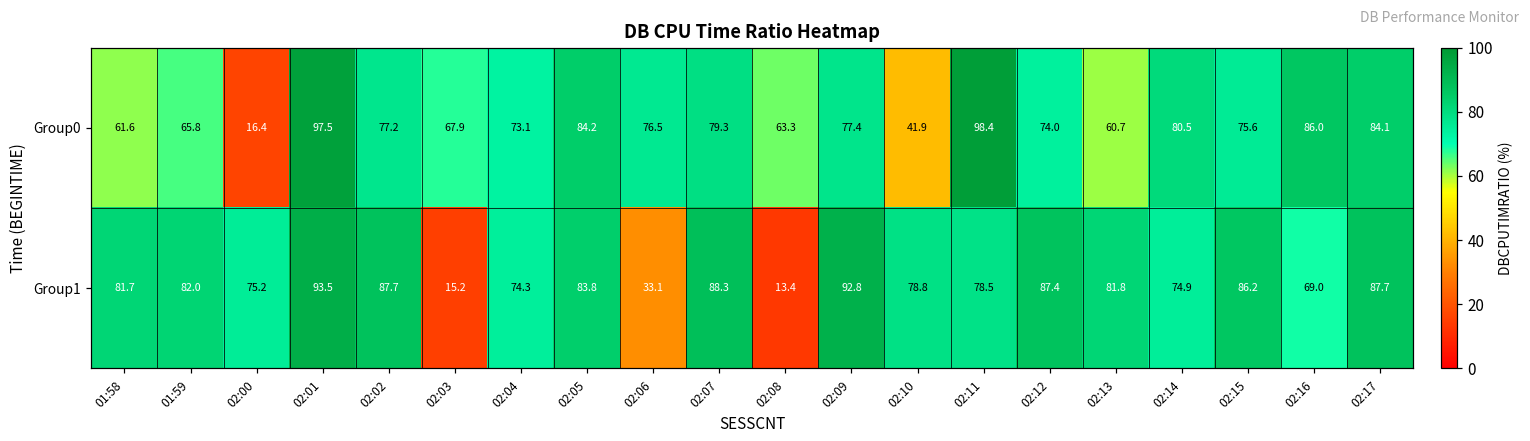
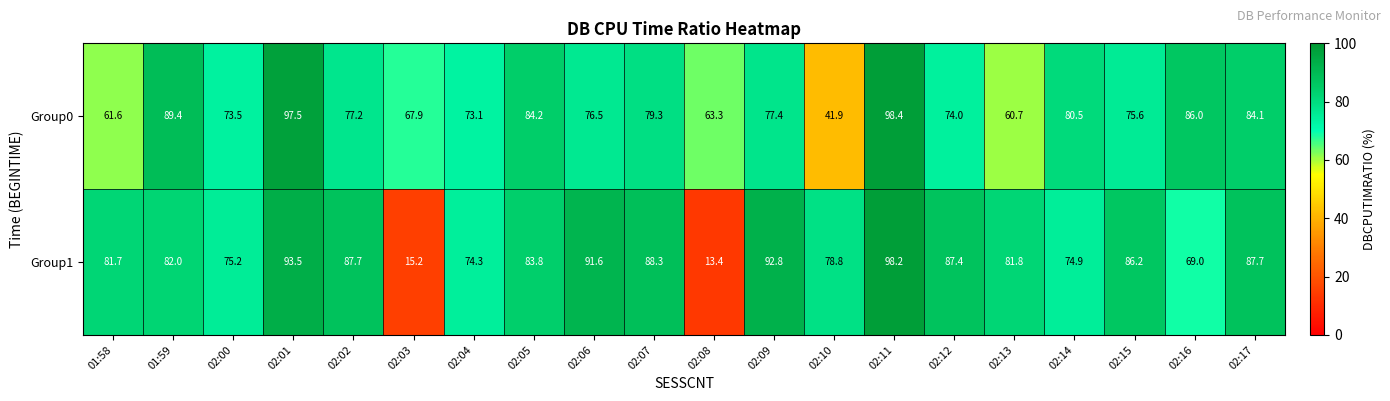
  {
    "Group0": {
      "01:58": 61.6,
-     "01:59": 65.8,
-     "02:00": 16.4,
+     "01:59": 89.4,
+     "02:00": 73.5,
      "02:01": 97.5,
      "02:02": 77.2,
      "02:03": 67.9,
      "02:04": 73.1,
      "02:05": 84.2,
      "02:06": 76.5,
      "02:07": 79.3,
      "02:08": 63.3,
      "02:09": 77.4,
      "02:10": 41.9,
      "02:11": 98.4,
      "02:12": 74.0,
      "02:13": 60.7,
      "02:14": 80.5,
      "02:15": 75.6,
      "02:16": 86.0,
      "02:17": 84.1
    },
    "Group1": {
      "01:58": 81.7,
      "01:59": 82.0,
      "02:00": 75.2,
      "02:01": 93.5,
      "02:02": 87.7,
      "02:03": 15.2,
      "02:04": 74.3,
      "02:05": 83.8,
-     "02:06": 33.1,
+     "02:06": 91.6,
      "02:07": 88.3,
      "02:08": 13.4,
      "02:09": 92.8,
      "02:10": 78.8,
-     "02:11": 78.5,
+     "02:11": 98.2,
      "02:12": 87.4,
      "02:13": 81.8,
      "02:14": 74.9,
      "02:15": 86.2,
      "02:16": 69.0,
      "02:17": 87.7
    }
  }
